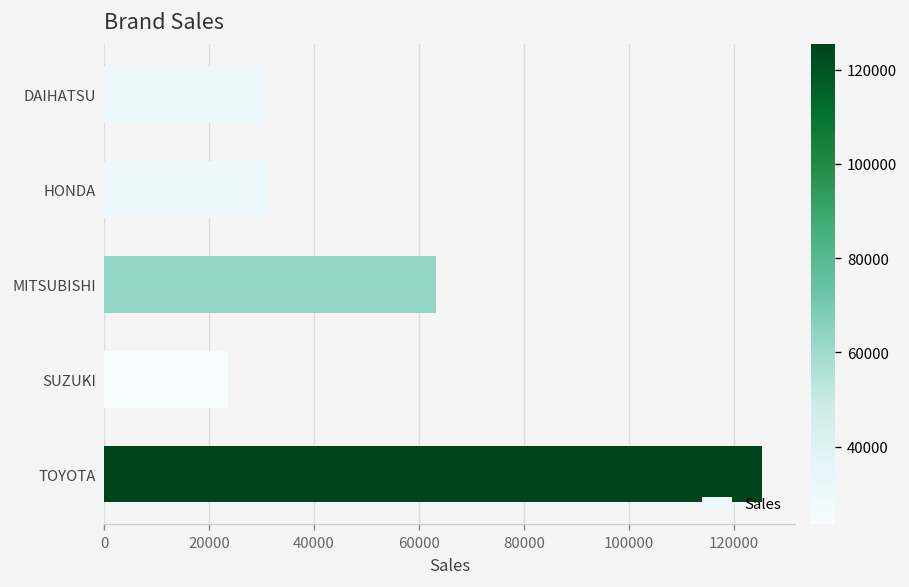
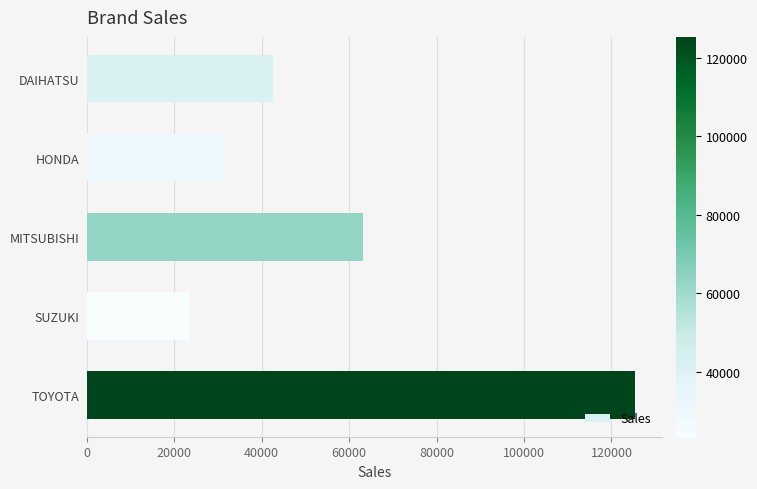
  {
-   "DAIHATSU": 31000,
+   "DAIHATSU": 43000,
    "HONDA": 31000,
    "MITSUBISHI": 63000,
    "SUZUKI": 24000,
    "TOYOTA": 125000
  }
